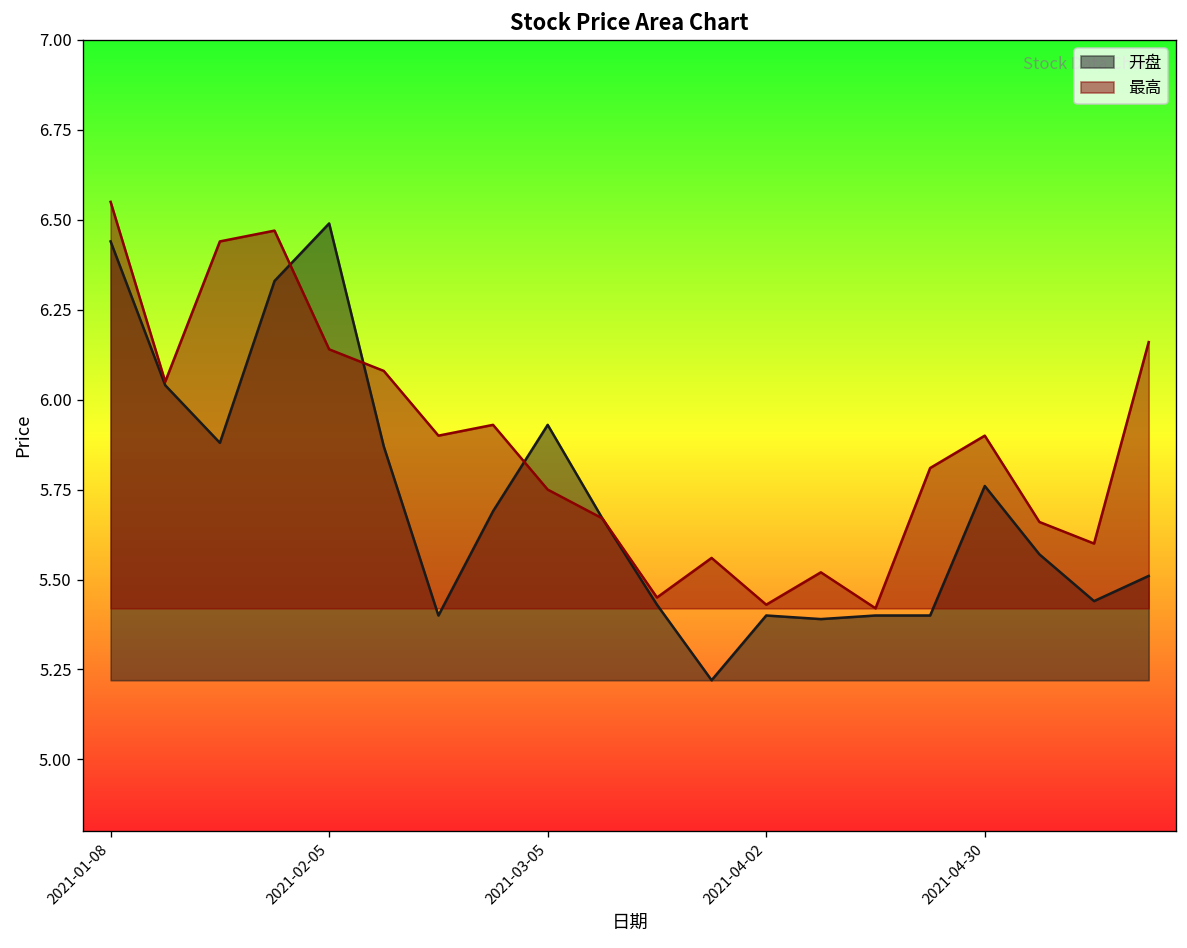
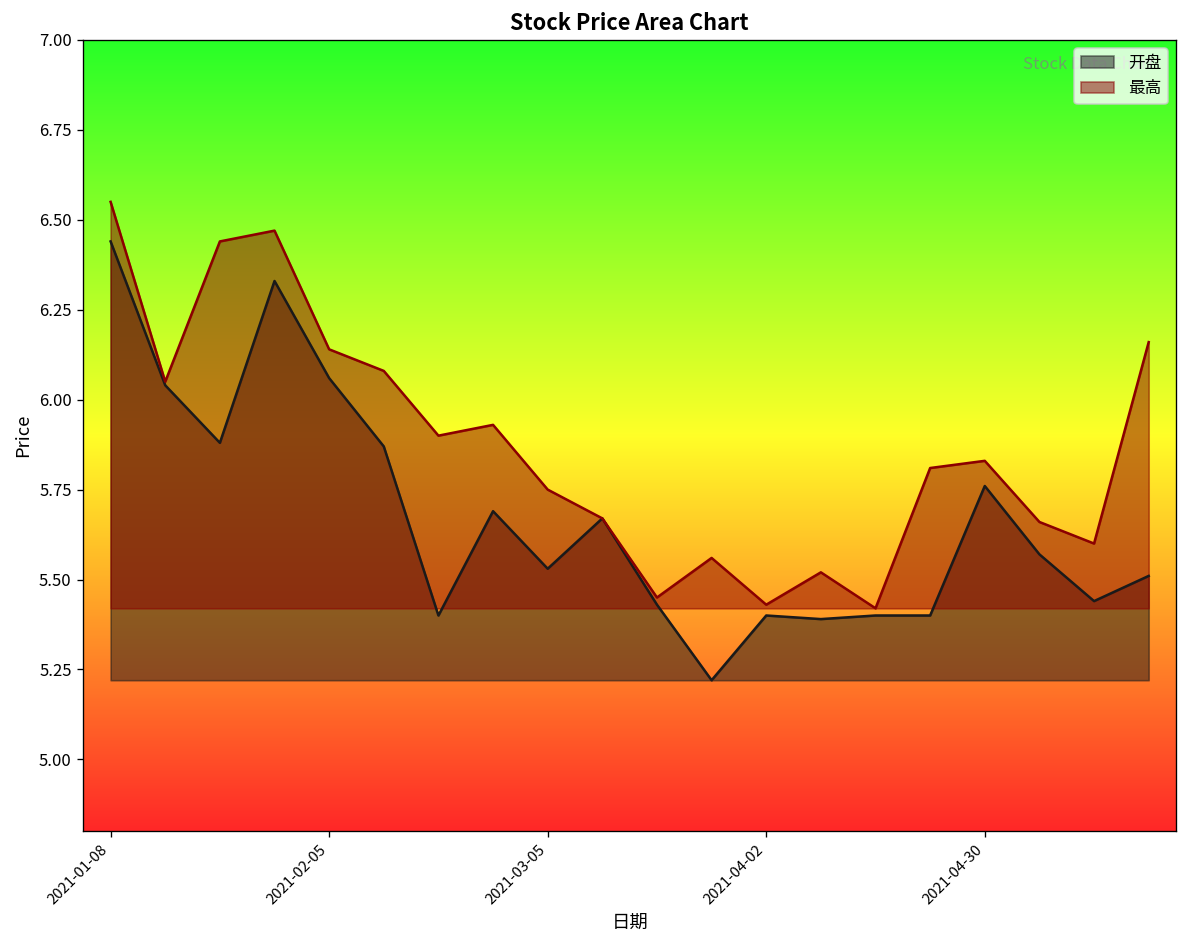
  {
    "开盘": {
      "2021-01-08": 6.44,
-     "2021-02-05": 6.49,
-     "2021-03-05": 5.93,
+     "2021-02-05": 6.06,
+     "2021-03-05": 5.53,
      "2021-04-02": 5.40,
      "2021-04-30": 5.76
    },
    "最高": {
      "2021-01-08": 6.55,
      "2021-02-05": 6.14,
      "2021-03-05": 5.75,
      "2021-04-02": 5.43,
-     "2021-04-30": 5.90
+     "2021-04-30": 5.83
    }
  }
